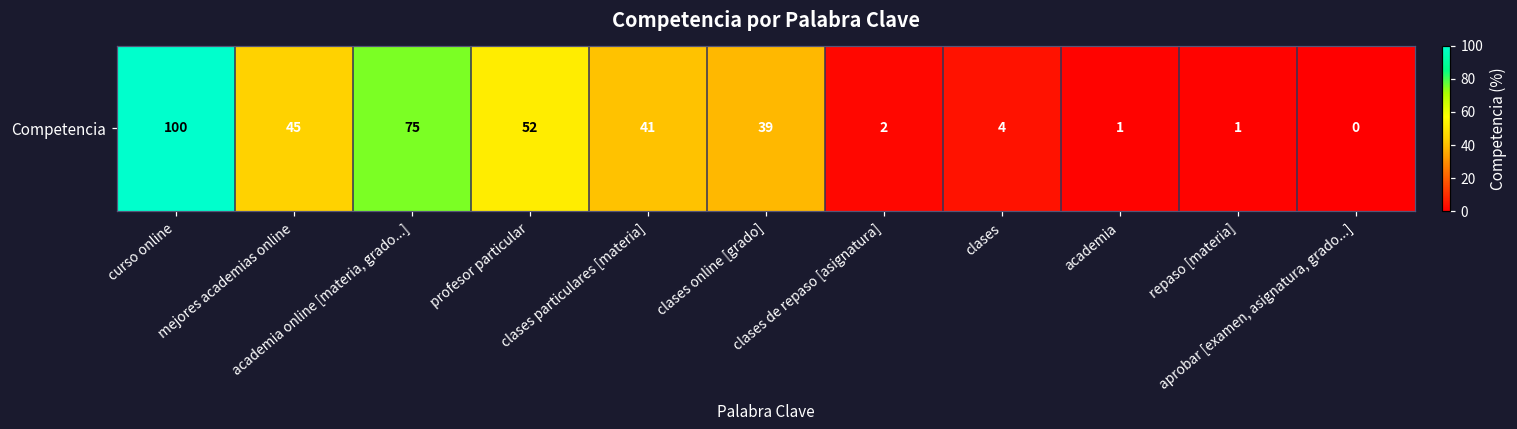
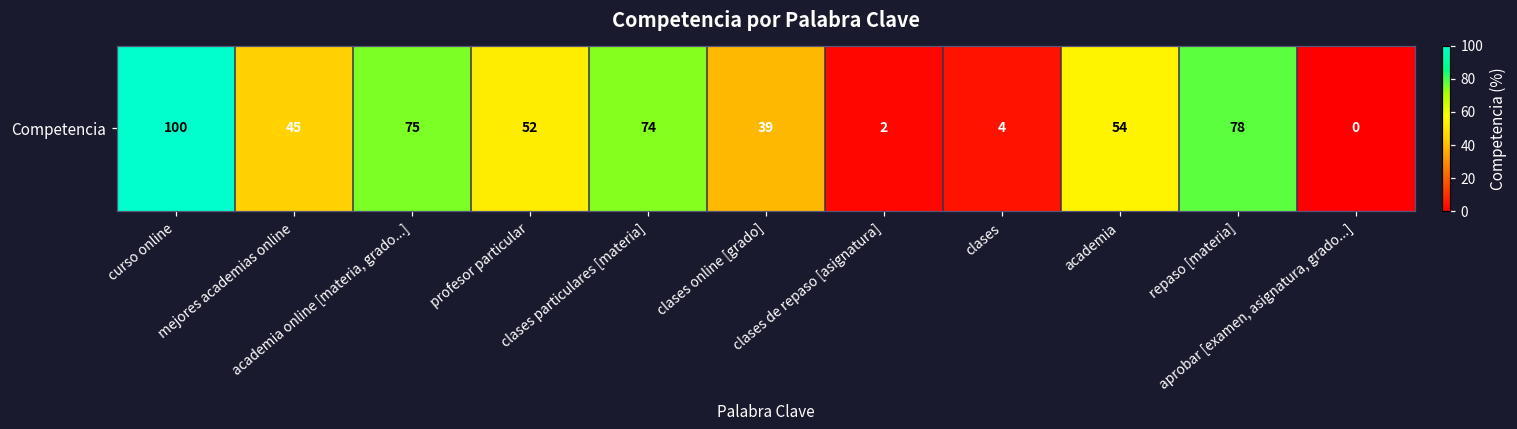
  {
    "Competencia": {
      "curso online": 100,
      "mejores academias online": 45,
      "academia online [materia, grado...]": 75,
      "profesor particular": 52,
-     "clases particulares [materia]": 41,
+     "clases particulares [materia]": 74,
      "clases online [grado]": 39,
      "clases de repaso [asignatura]": 2,
      "clases": 4,
-     "academia": 1,
-     "repaso [materia]": 1,
+     "academia": 54,
+     "repaso [materia]": 78,
      "aprobar [examen, asignatura, grado...]": 0
    }
  }
